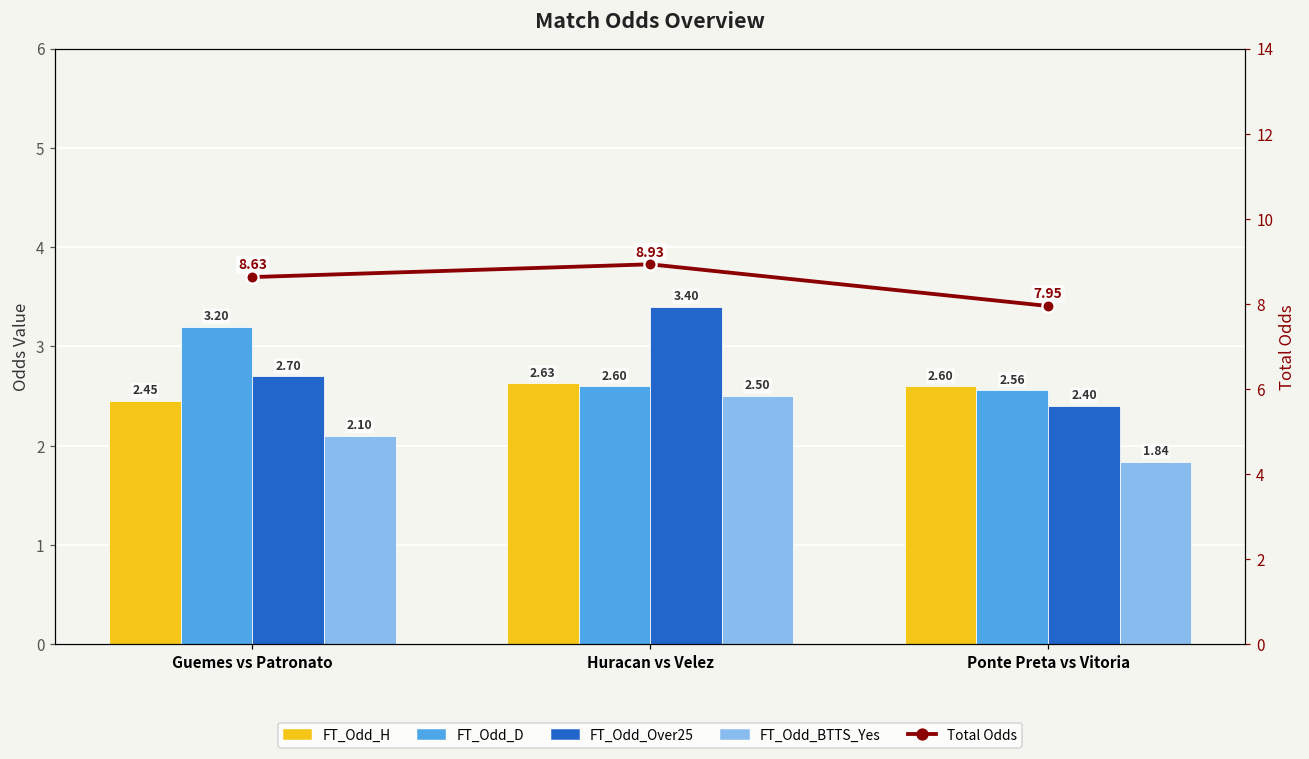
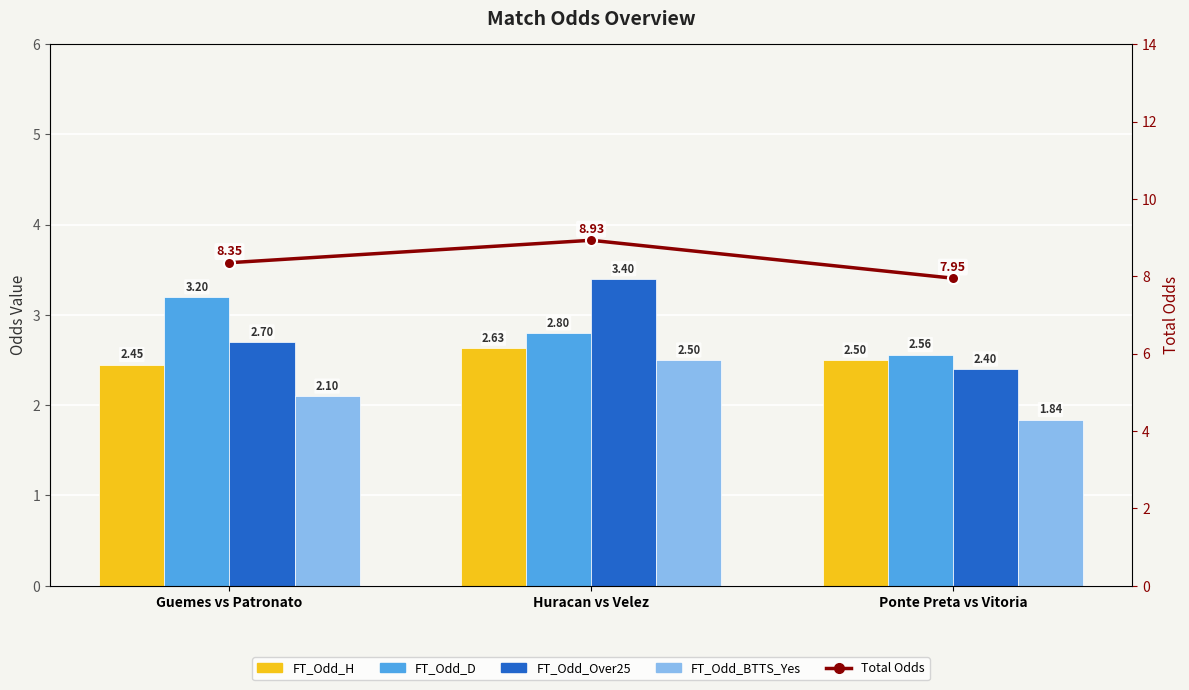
  {
    "FT_Odd_H": {
-     "Ponte Preta vs Vitoria": 2.60
+     "Ponte Preta vs Vitoria": 2.50
    },
    "FT_Odd_D": {
-     "Huracan vs Velez": 2.60
+     "Huracan vs Velez": 2.80
    },
    "Total Odds": {
-     "Guemes vs Patronato": 8.63
+     "Guemes vs Patronato": 8.35
    }
  }
